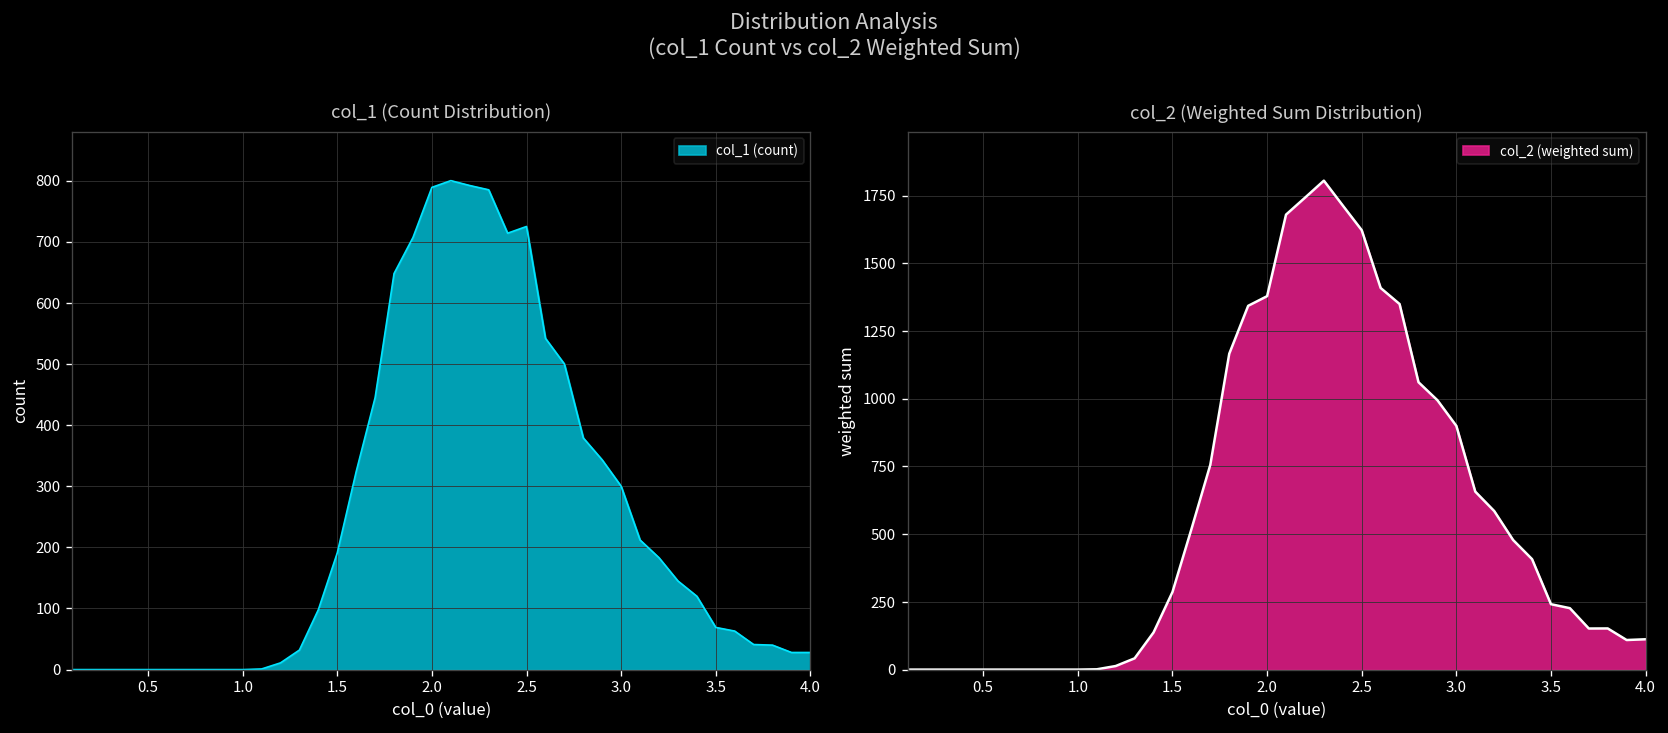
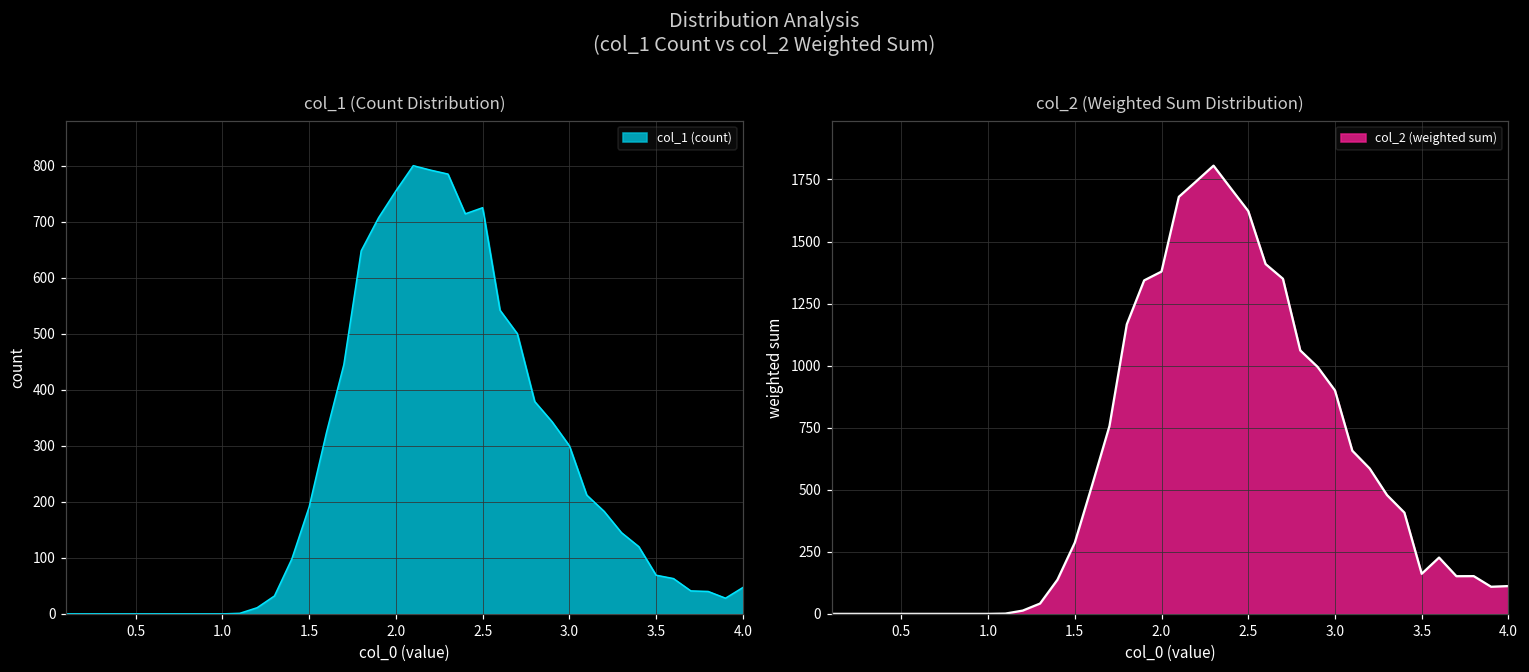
  {
    "col_1 (Count Distribution)": {
      "0.5": 0,
      "1.0": 0,
      "1.5": 190,
-     "2.0": 790,
+     "2.0": 760,
      "2.5": 730,
      "3.0": 300,
      "3.5": 70,
-     "4.0": 30
+     "4.0": 50
    },
    "col_2 (Weighted Sum Distribution)": {
      "0.5": 0,
      "1.0": 0,
      "1.5": 290,
      "2.0": 1380,
      "2.5": 1620,
      "3.0": 900,
-     "3.5": 240,
+     "3.5": 160,
      "4.0": 110
    }
  }
